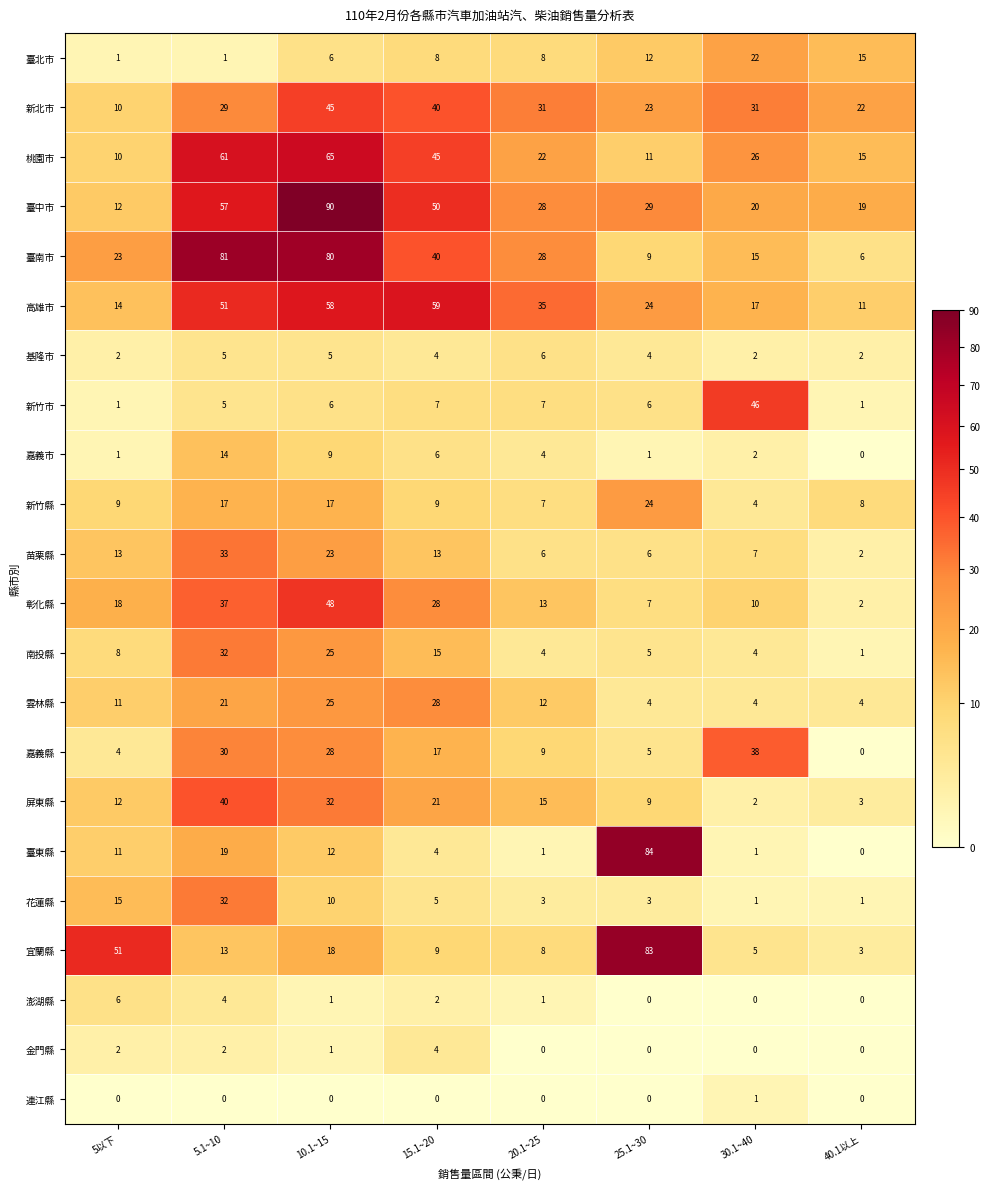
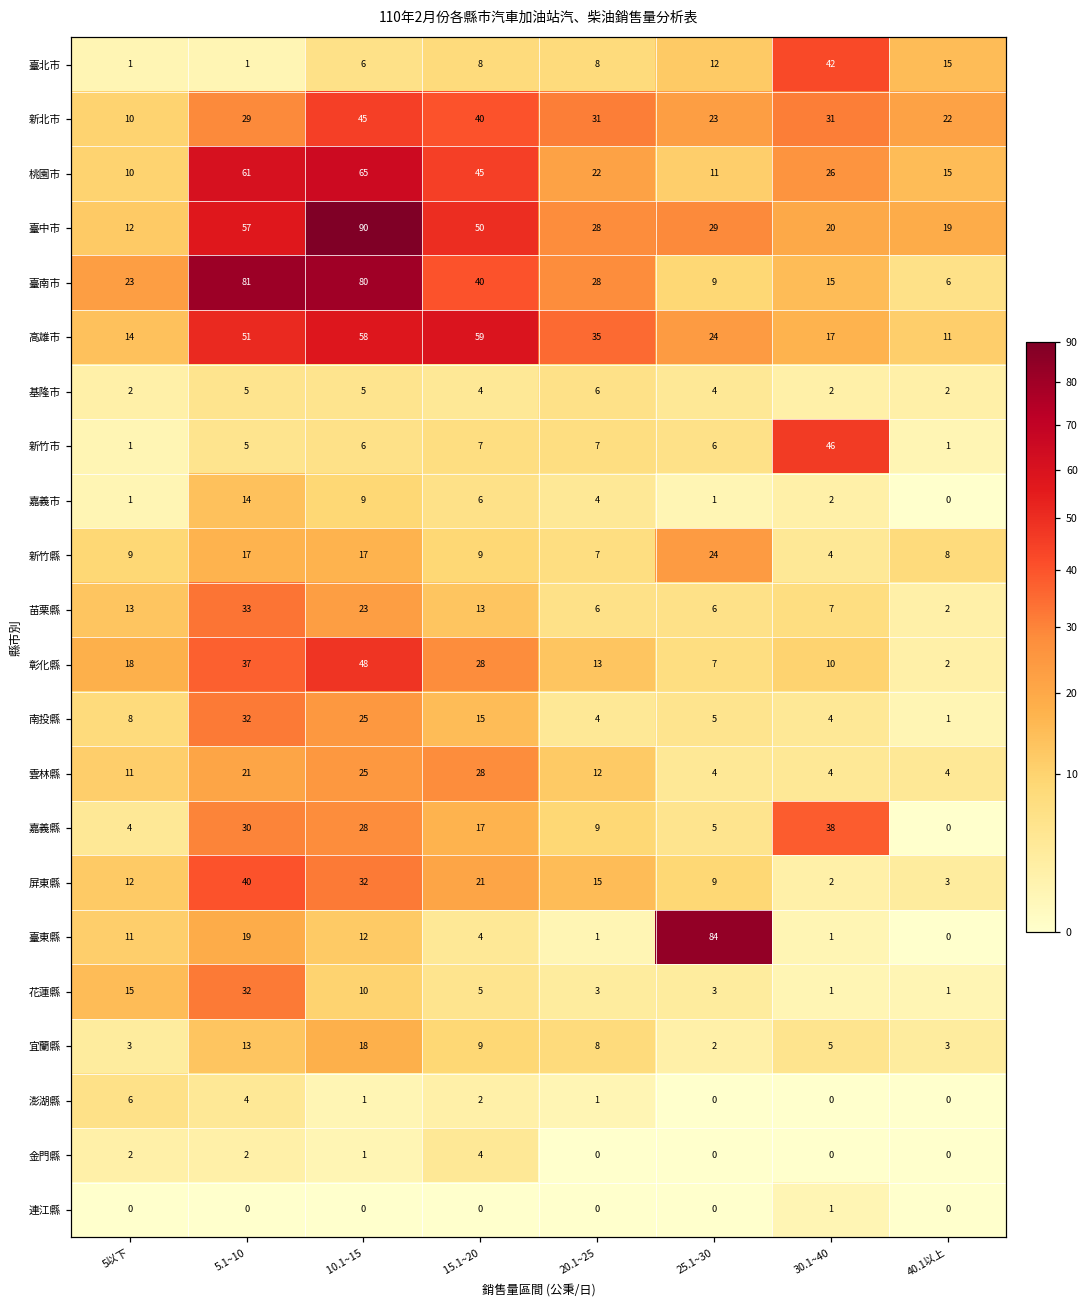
  {
    "臺北市": {
      "5以下": 1,
      "5.1~10": 1,
      "10.1~15": 6,
      "15.1~20": 8,
      "20.1~25": 8,
      "25.1~30": 12,
-     "30.1~40": 22,
+     "30.1~40": 42,
      "40.1以上": 15
    },
    "新北市": {
      "5以下": 10,
      "5.1~10": 29,
      "10.1~15": 45,
      "15.1~20": 40,
      "20.1~25": 31,
      "25.1~30": 23,
      "30.1~40": 31,
      "40.1以上": 22
    },
    "桃園市": {
      "5以下": 10,
      "5.1~10": 61,
      "10.1~15": 65,
      "15.1~20": 45,
      "20.1~25": 22,
      "25.1~30": 11,
      "30.1~40": 26,
      "40.1以上": 15
    },
    "臺中市": {
      "5以下": 12,
      "5.1~10": 57,
      "10.1~15": 90,
      "15.1~20": 50,
      "20.1~25": 28,
      "25.1~30": 29,
      "30.1~40": 20,
      "40.1以上": 19
    },
    "臺南市": {
      "5以下": 23,
      "5.1~10": 81,
      "10.1~15": 80,
      "15.1~20": 40,
      "20.1~25": 28,
      "25.1~30": 9,
      "30.1~40": 15,
      "40.1以上": 6
    },
    "高雄市": {
      "5以下": 14,
      "5.1~10": 51,
      "10.1~15": 58,
      "15.1~20": 59,
      "20.1~25": 35,
      "25.1~30": 24,
      "30.1~40": 17,
      "40.1以上": 11
    },
    "基隆市": {
      "5以下": 2,
      "5.1~10": 5,
      "10.1~15": 5,
      "15.1~20": 4,
      "20.1~25": 6,
      "25.1~30": 4,
      "30.1~40": 2,
      "40.1以上": 2
    },
    "新竹市": {
      "5以下": 1,
      "5.1~10": 5,
      "10.1~15": 6,
      "15.1~20": 7,
      "20.1~25": 7,
      "25.1~30": 6,
      "30.1~40": 46,
      "40.1以上": 1
    },
    "嘉義市": {
      "5以下": 1,
      "5.1~10": 14,
      "10.1~15": 9,
      "15.1~20": 6,
      "20.1~25": 4,
      "25.1~30": 1,
      "30.1~40": 2,
      "40.1以上": 0
    },
    "新竹縣": {
      "5以下": 9,
      "5.1~10": 17,
      "10.1~15": 17,
      "15.1~20": 9,
      "20.1~25": 7,
      "25.1~30": 24,
      "30.1~40": 4,
      "40.1以上": 8
    },
    "苗栗縣": {
      "5以下": 13,
      "5.1~10": 33,
      "10.1~15": 23,
      "15.1~20": 13,
      "20.1~25": 6,
      "25.1~30": 6,
      "30.1~40": 7,
      "40.1以上": 2
    },
    "彰化縣": {
      "5以下": 18,
      "5.1~10": 37,
      "10.1~15": 48,
      "15.1~20": 28,
      "20.1~25": 13,
      "25.1~30": 7,
      "30.1~40": 10,
      "40.1以上": 2
    },
    "南投縣": {
      "5以下": 8,
      "5.1~10": 32,
      "10.1~15": 25,
      "15.1~20": 15,
      "20.1~25": 4,
      "25.1~30": 5,
      "30.1~40": 4,
      "40.1以上": 1
    },
    "雲林縣": {
      "5以下": 11,
      "5.1~10": 21,
      "10.1~15": 25,
      "15.1~20": 28,
      "20.1~25": 12,
      "25.1~30": 4,
      "30.1~40": 4,
      "40.1以上": 4
    },
    "嘉義縣": {
      "5以下": 4,
      "5.1~10": 30,
      "10.1~15": 28,
      "15.1~20": 17,
      "20.1~25": 9,
      "25.1~30": 5,
      "30.1~40": 38,
      "40.1以上": 0
    },
    "屏東縣": {
      "5以下": 12,
      "5.1~10": 40,
      "10.1~15": 32,
      "15.1~20": 21,
      "20.1~25": 15,
      "25.1~30": 9,
      "30.1~40": 2,
      "40.1以上": 3
    },
    "臺東縣": {
      "5以下": 11,
      "5.1~10": 19,
      "10.1~15": 12,
      "15.1~20": 4,
      "20.1~25": 1,
      "25.1~30": 84,
      "30.1~40": 1,
      "40.1以上": 0
    },
    "花蓮縣": {
      "5以下": 15,
      "5.1~10": 32,
      "10.1~15": 10,
      "15.1~20": 5,
      "20.1~25": 3,
      "25.1~30": 3,
      "30.1~40": 1,
      "40.1以上": 1
    },
    "宜蘭縣": {
-     "5以下": 51,
+     "5以下": 3,
      "5.1~10": 13,
      "10.1~15": 18,
      "15.1~20": 9,
      "20.1~25": 8,
-     "25.1~30": 83,
+     "25.1~30": 2,
      "30.1~40": 5,
      "40.1以上": 3
    },
    "澎湖縣": {
      "5以下": 6,
      "5.1~10": 4,
      "10.1~15": 1,
      "15.1~20": 2,
      "20.1~25": 1,
      "25.1~30": 0,
      "30.1~40": 0,
      "40.1以上": 0
    },
    "金門縣": {
      "5以下": 2,
      "5.1~10": 2,
      "10.1~15": 1,
      "15.1~20": 4,
      "20.1~25": 0,
      "25.1~30": 0,
      "30.1~40": 0,
      "40.1以上": 0
    },
    "連江縣": {
      "5以下": 0,
      "5.1~10": 0,
      "10.1~15": 0,
      "15.1~20": 0,
      "20.1~25": 0,
      "25.1~30": 0,
      "30.1~40": 1,
      "40.1以上": 0
    }
  }
